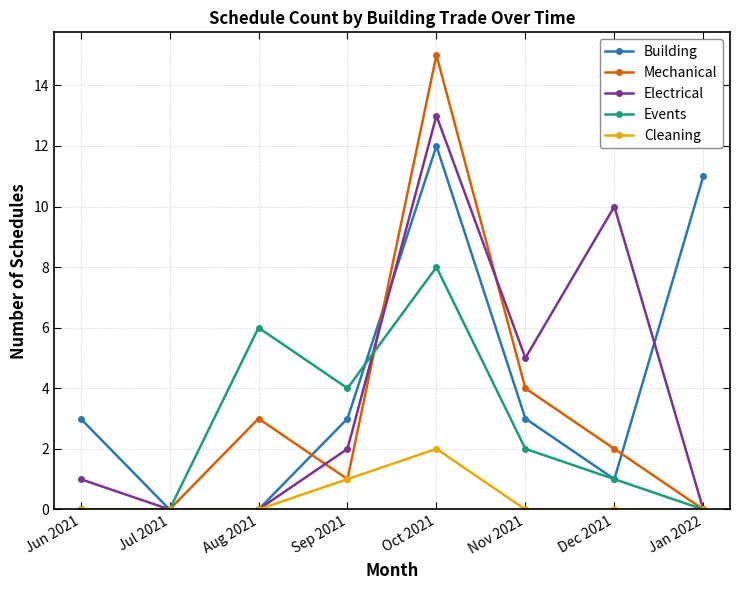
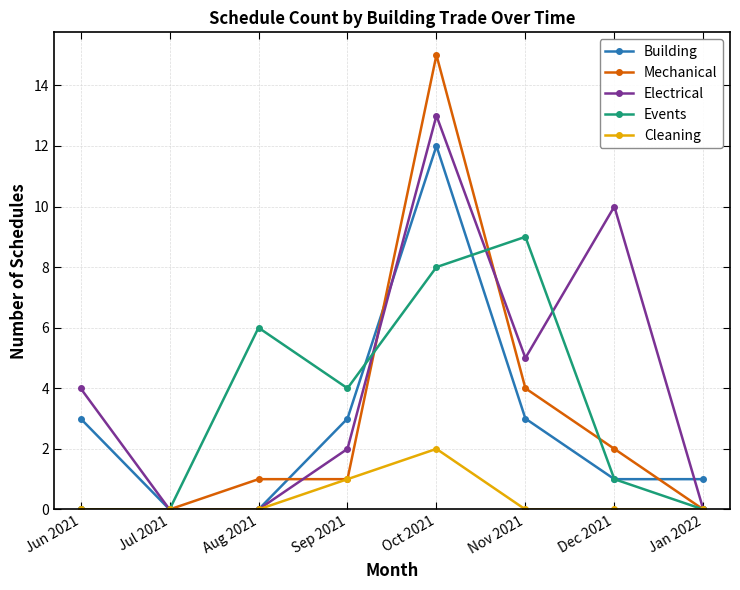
  {
    "Building": {
      "Jun 2021": 3,
      "Sep 2021": 3,
      "Oct 2021": 12,
      "Nov 2021": 3,
-     "Jan 2022": 11
+     "Jan 2022": 1
    },
    "Mechanical": {
-     "Aug 2021": 3,
+     "Aug 2021": 1,
      "Oct 2021": 15,
      "Nov 2021": 4,
      "Dec 2021": 2
    },
    "Electrical": {
-     "Jun 2021": 1,
+     "Jun 2021": 4,
      "Sep 2021": 2,
      "Oct 2021": 13,
      "Nov 2021": 5,
      "Dec 2021": 10
    },
    "Events": {
      "Aug 2021": 6,
      "Sep 2021": 4,
      "Oct 2021": 8,
-     "Nov 2021": 2
+     "Nov 2021": 9
    },
    "Cleaning": {
      "Oct 2021": 2,
      "Nov 2021": 0,
      "Dec 2021": 0
    }
  }
